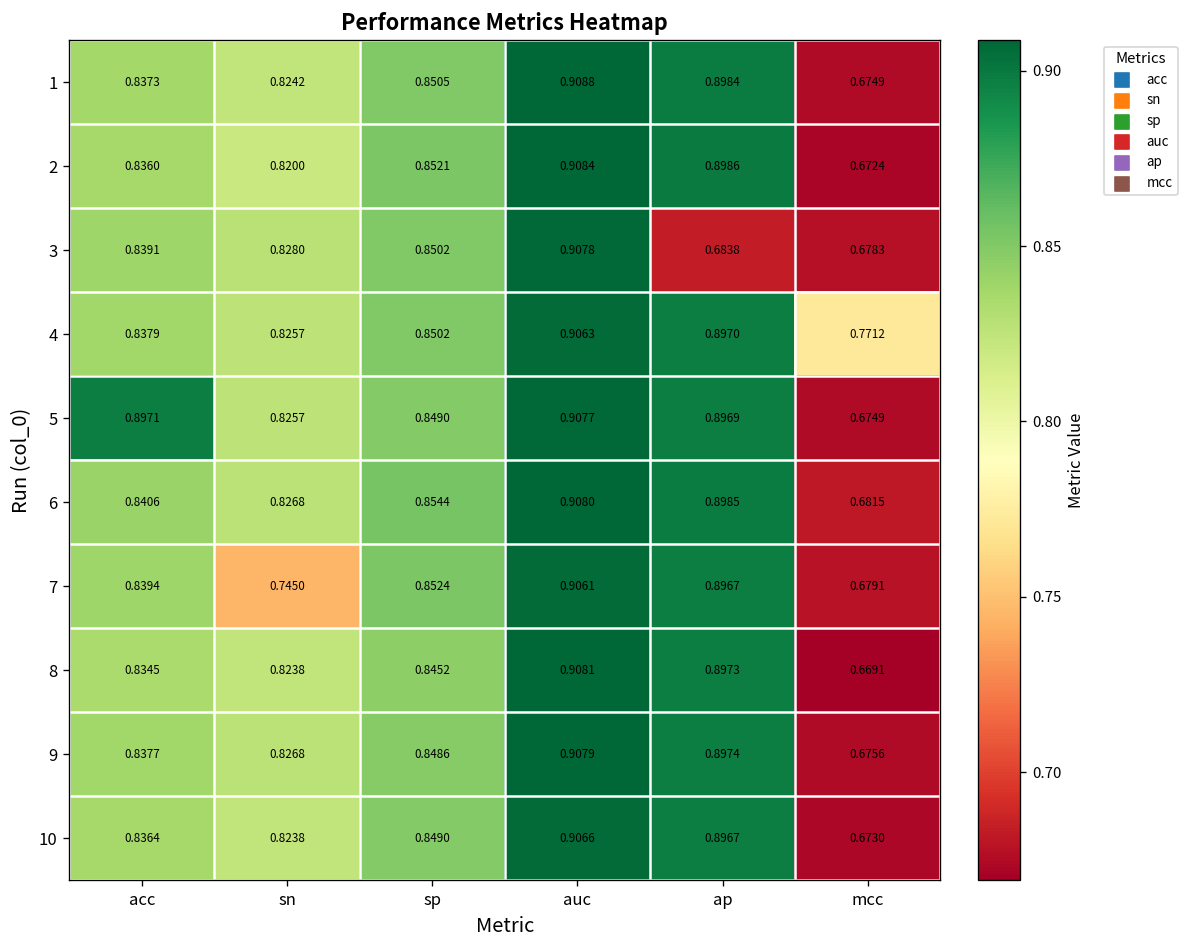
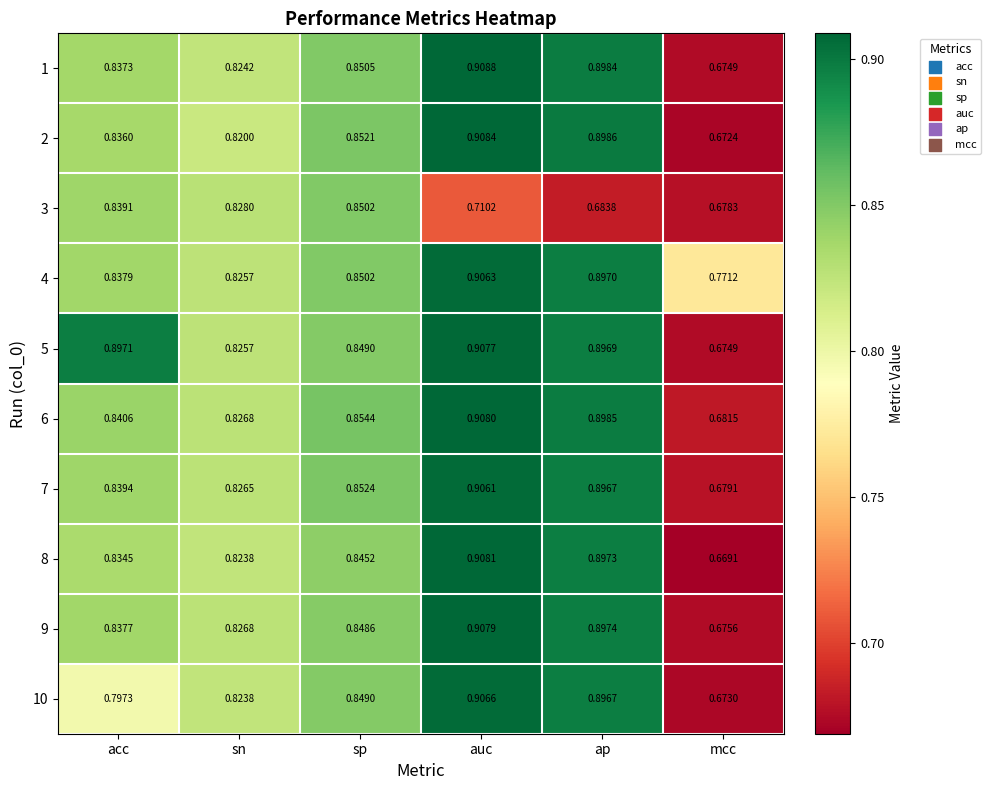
  {
    "1": {
      "acc": 0.8373,
      "sn": 0.8242,
      "sp": 0.8505,
      "auc": 0.9088,
      "ap": 0.8984,
      "mcc": 0.6749
    },
    "2": {
      "acc": 0.8360,
      "sn": 0.8200,
      "sp": 0.8521,
      "auc": 0.9084,
      "ap": 0.8986,
      "mcc": 0.6724
    },
    "3": {
      "acc": 0.8391,
      "sn": 0.8280,
      "sp": 0.8502,
-     "auc": 0.9078,
+     "auc": 0.7102,
      "ap": 0.6838,
      "mcc": 0.6783
    },
    "4": {
      "acc": 0.8379,
      "sn": 0.8257,
      "sp": 0.8502,
      "auc": 0.9063,
      "ap": 0.8970,
      "mcc": 0.7712
    },
    "5": {
      "acc": 0.8971,
      "sn": 0.8257,
      "sp": 0.8490,
      "auc": 0.9077,
      "ap": 0.8969,
      "mcc": 0.6749
    },
    "6": {
      "acc": 0.8406,
      "sn": 0.8268,
      "sp": 0.8544,
      "auc": 0.9080,
      "ap": 0.8985,
      "mcc": 0.6815
    },
    "7": {
      "acc": 0.8394,
-     "sn": 0.7450,
+     "sn": 0.8265,
      "sp": 0.8524,
      "auc": 0.9061,
      "ap": 0.8967,
      "mcc": 0.6791
    },
    "8": {
      "acc": 0.8345,
      "sn": 0.8238,
      "sp": 0.8452,
      "auc": 0.9081,
      "ap": 0.8973,
      "mcc": 0.6691
    },
    "9": {
      "acc": 0.8377,
      "sn": 0.8268,
      "sp": 0.8486,
      "auc": 0.9079,
      "ap": 0.8974,
      "mcc": 0.6756
    },
    "10": {
-     "acc": 0.8364,
+     "acc": 0.7973,
      "sn": 0.8238,
      "sp": 0.8490,
      "auc": 0.9066,
      "ap": 0.8967,
      "mcc": 0.6730
    }
  }
